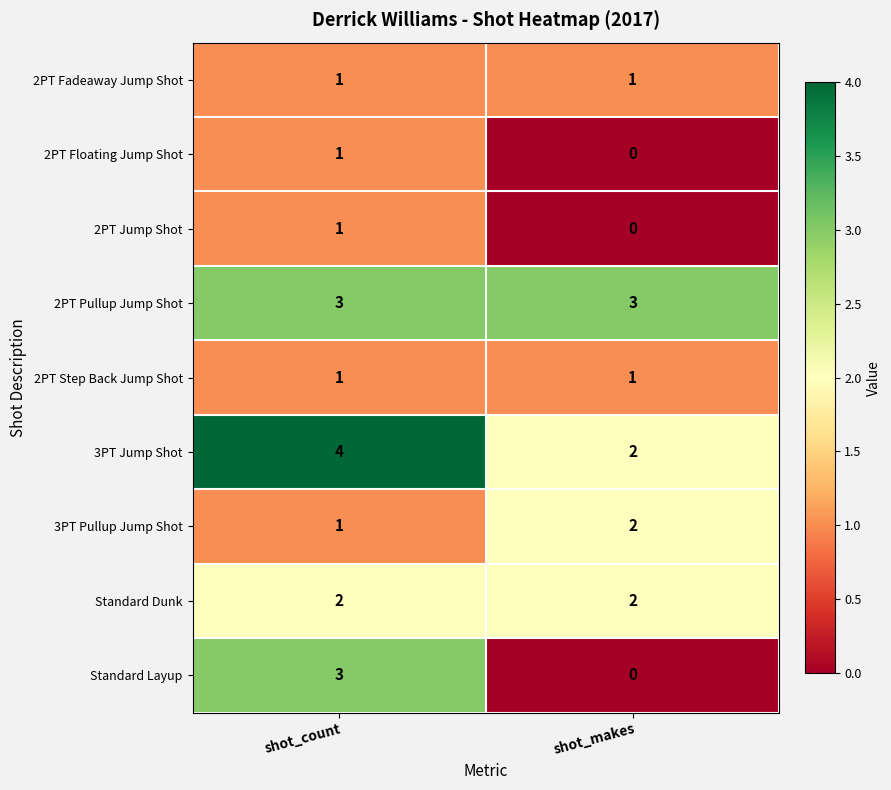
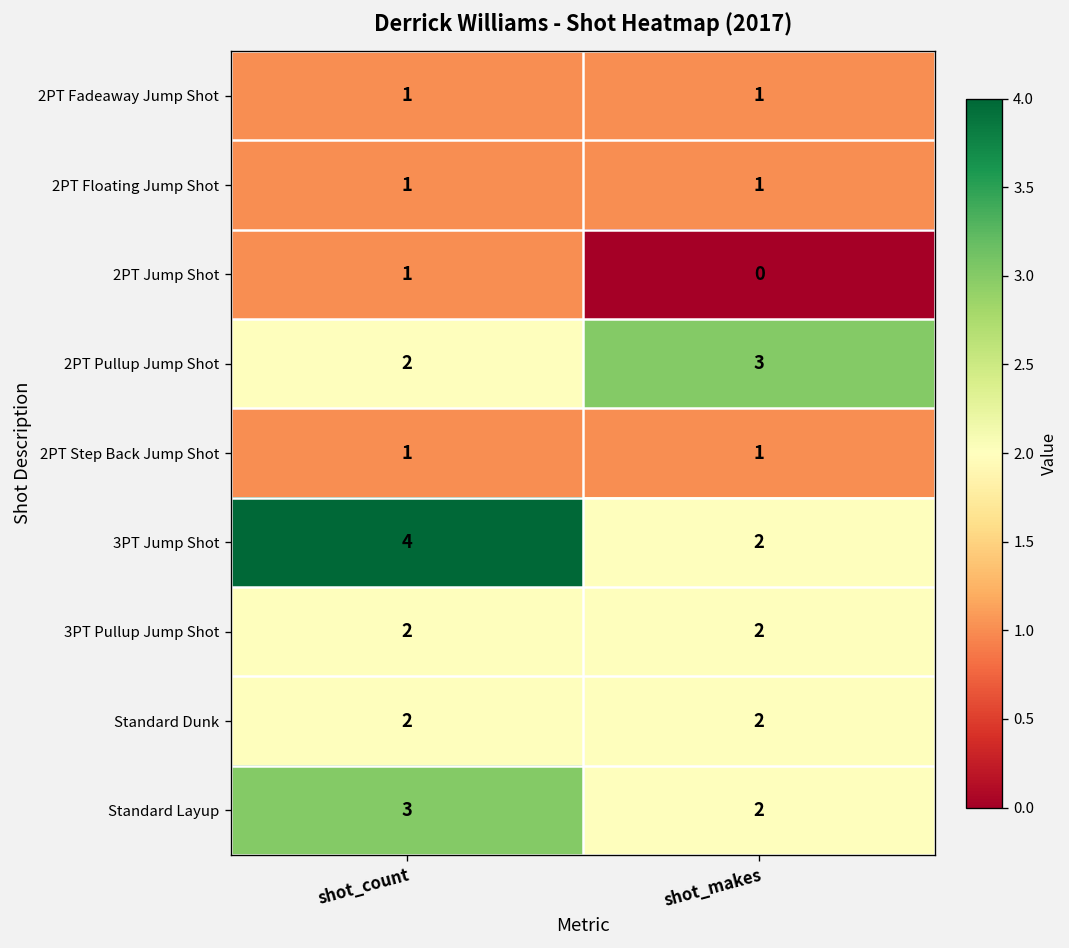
  {
    "2PT Fadeaway Jump Shot": {
      "shot_count": 1,
      "shot_makes": 1
    },
    "2PT Floating Jump Shot": {
      "shot_count": 1,
-     "shot_makes": 0
+     "shot_makes": 1
    },
    "2PT Jump Shot": {
      "shot_count": 1,
      "shot_makes": 0
    },
    "2PT Pullup Jump Shot": {
-     "shot_count": 3,
+     "shot_count": 2,
      "shot_makes": 3
    },
    "2PT Step Back Jump Shot": {
      "shot_count": 1,
      "shot_makes": 1
    },
    "3PT Jump Shot": {
      "shot_count": 4,
      "shot_makes": 2
    },
    "3PT Pullup Jump Shot": {
-     "shot_count": 1,
+     "shot_count": 2,
      "shot_makes": 2
    },
    "Standard Dunk": {
      "shot_count": 2,
      "shot_makes": 2
    },
    "Standard Layup": {
      "shot_count": 3,
-     "shot_makes": 0
+     "shot_makes": 2
    }
  }
